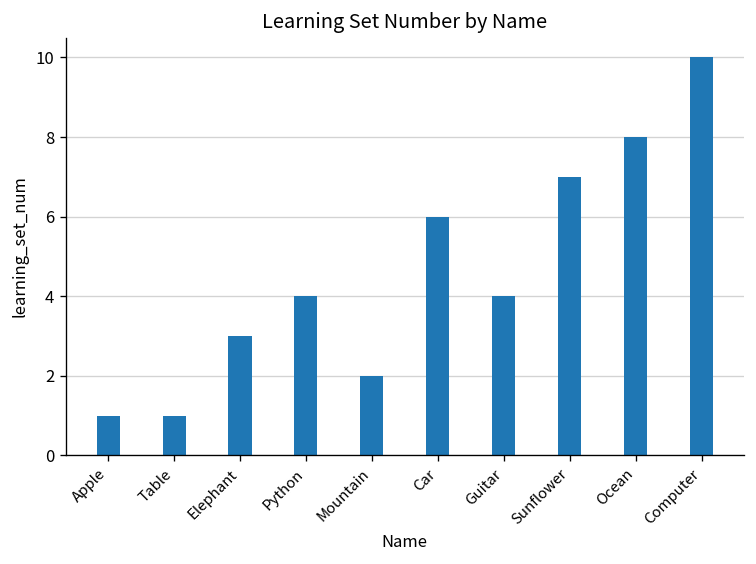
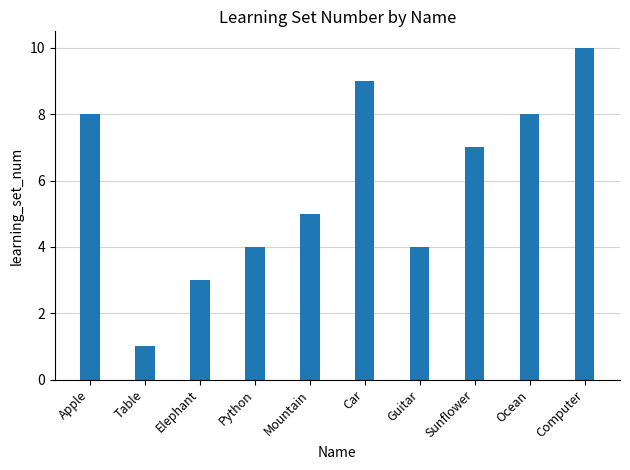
  {
-   "Apple": 1,
+   "Apple": 8,
    "Table": 1,
    "Elephant": 3,
    "Python": 4,
-   "Mountain": 2,
-   "Car": 6,
+   "Mountain": 5,
+   "Car": 9,
    "Guitar": 4,
    "Sunflower": 7,
    "Ocean": 8,
    "Computer": 10
  }
